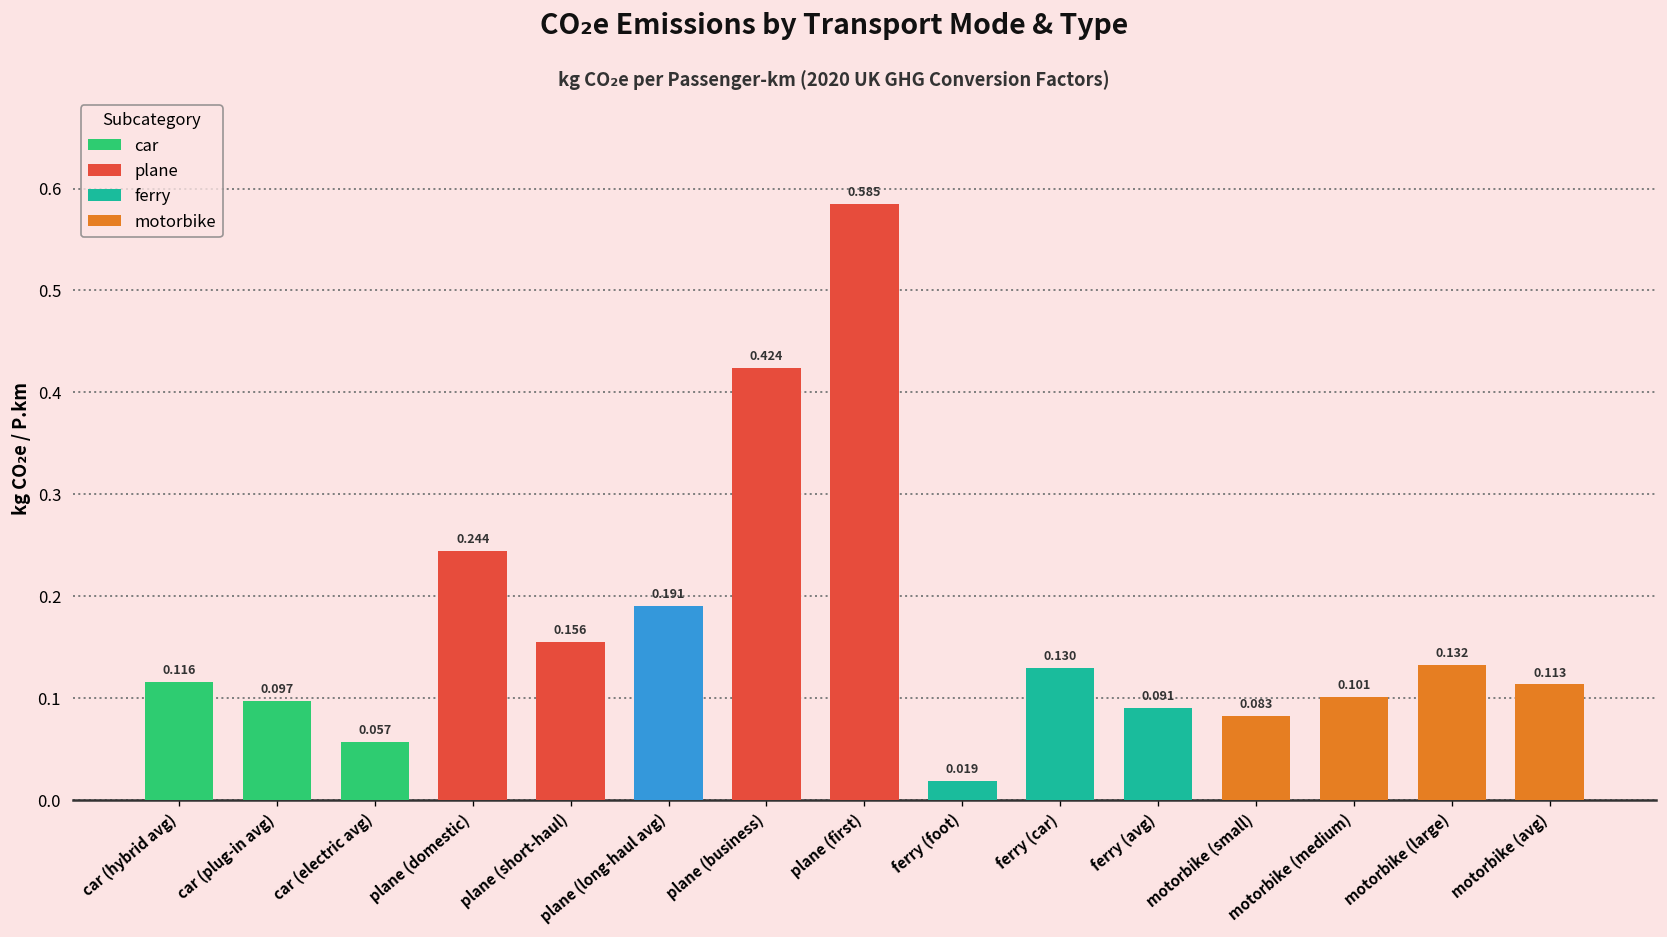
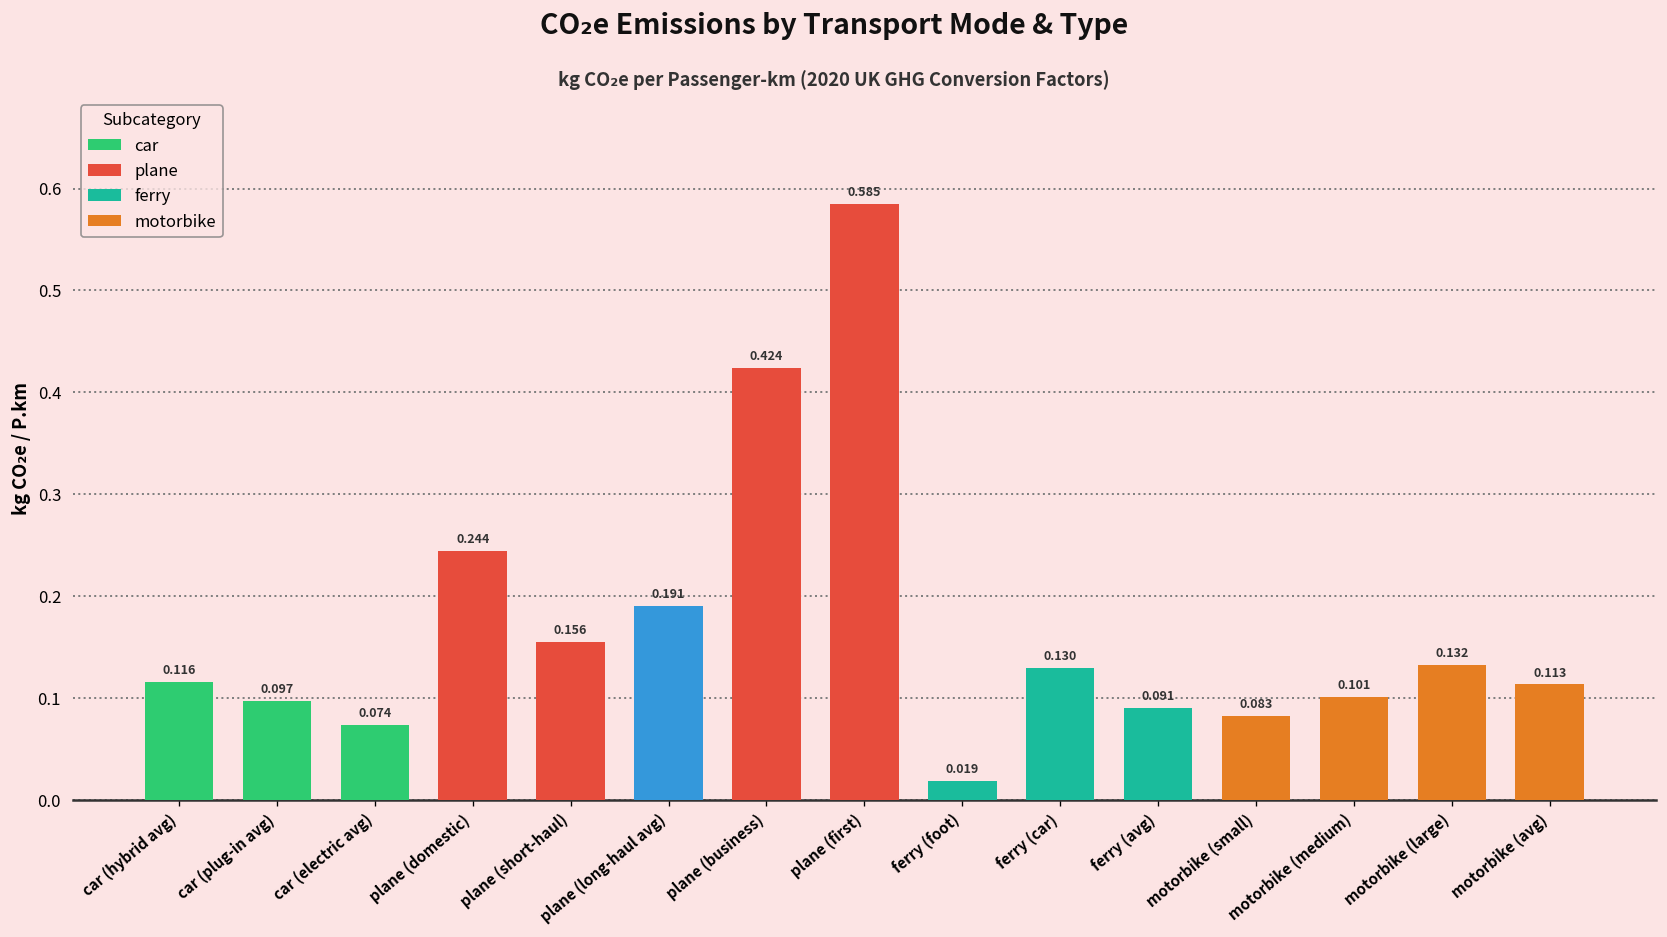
  {
    "car (hybrid avg)": 0.116,
    "car (plug-in avg)": 0.097,
-   "car (electric avg)": 0.057,
+   "car (electric avg)": 0.074,
    "plane (domestic)": 0.244,
    "plane (short-haul)": 0.156,
    "plane (long-haul avg)": 0.191,
    "plane (business)": 0.424,
    "plane (first)": 0.585,
    "ferry (foot)": 0.019,
    "ferry (car)": 0.130,
    "ferry (avg)": 0.091,
    "motorbike (small)": 0.083,
    "motorbike (medium)": 0.101,
    "motorbike (large)": 0.132,
    "motorbike (avg)": 0.113
  }
